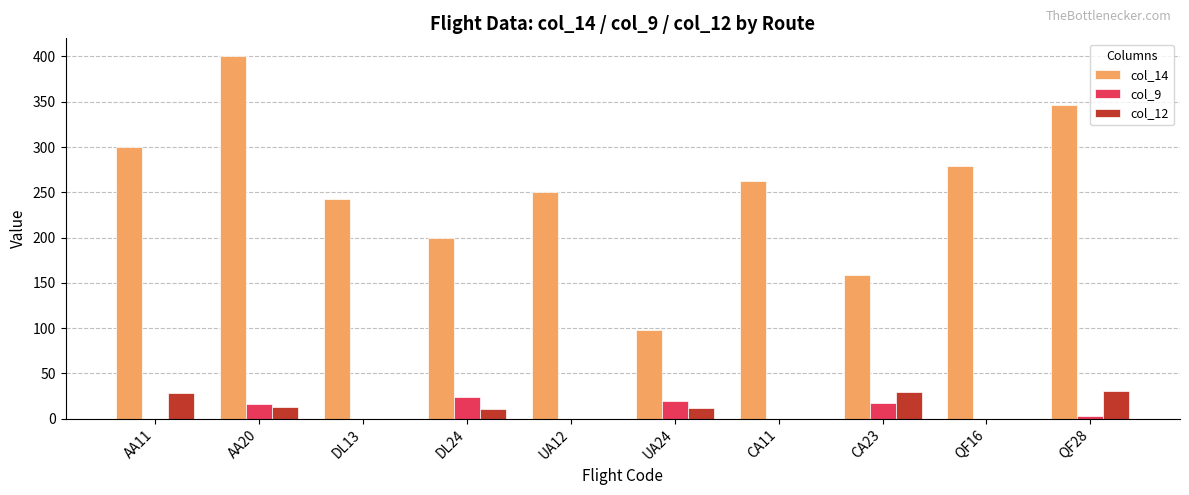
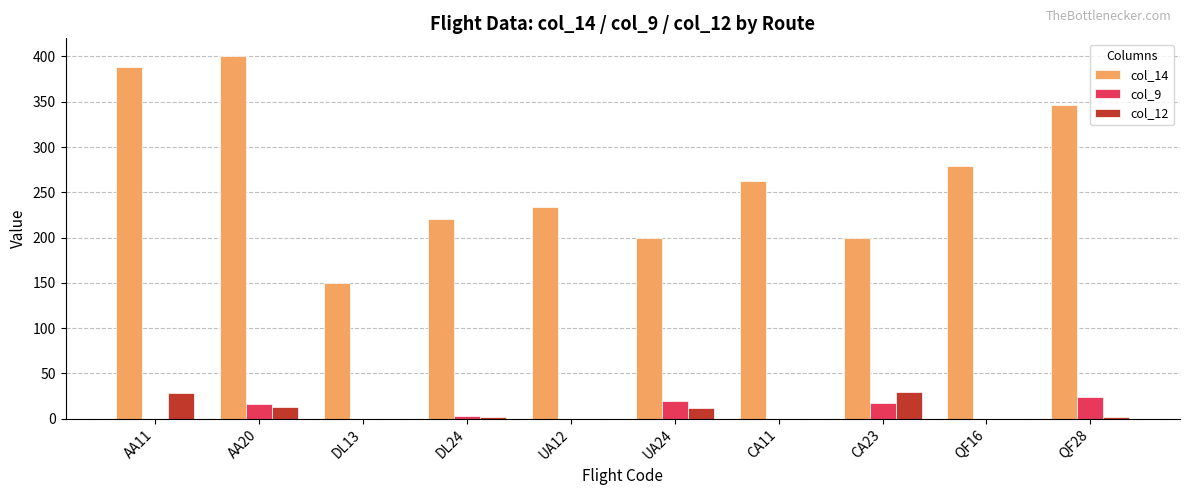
  {
    "col_14": {
-     "AA11": 300,
+     "AA11": 390,
      "AA20": 400,
-     "DL13": 240,
-     "DL24": 200,
-     "UA12": 250,
-     "UA24": 100,
+     "DL13": 150,
+     "DL24": 220,
+     "UA12": 230,
+     "UA24": 200,
      "CA11": 260,
-     "CA23": 160,
+     "CA23": 200,
      "QF16": 280,
      "QF28": 350
    },
    "col_9": {
      "AA11": 0,
      "AA20": 20,
      "DL13": 0,
-     "DL24": 20,
+     "DL24": 0,
      "UA12": 0,
      "UA24": 20,
      "CA11": 0,
      "CA23": 20,
      "QF16": 0,
-     "QF28": 0
+     "QF28": 20
    },
    "col_12": {
      "AA11": 30,
      "AA20": 10,
      "DL13": 0,
-     "DL24": 10,
+     "DL24": 0,
      "UA12": 0,
      "UA24": 10,
      "CA11": 0,
      "CA23": 30,
      "QF16": 0,
-     "QF28": 30
+     "QF28": 0
    }
  }
